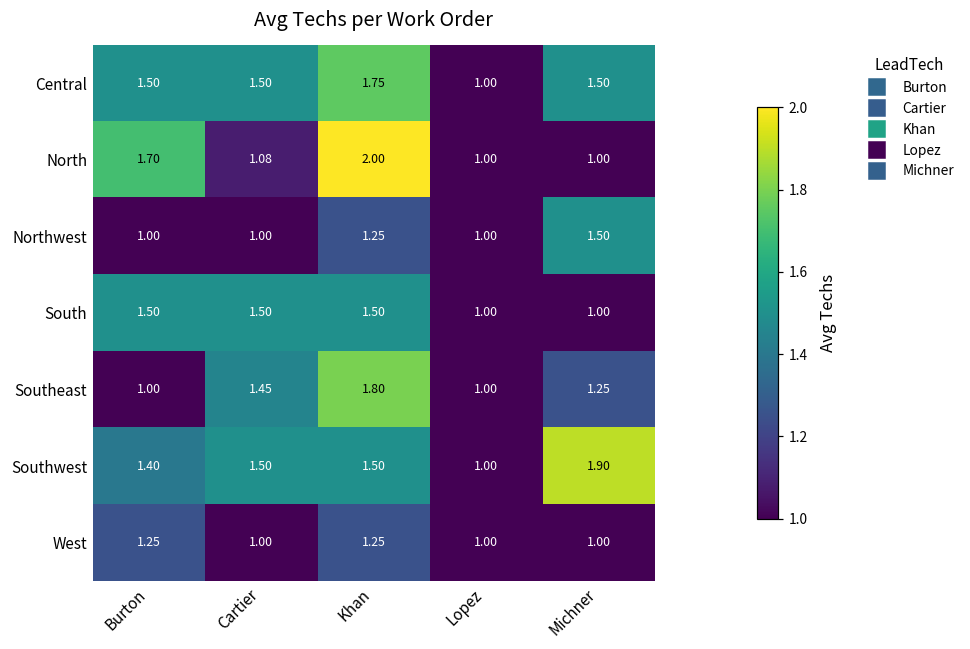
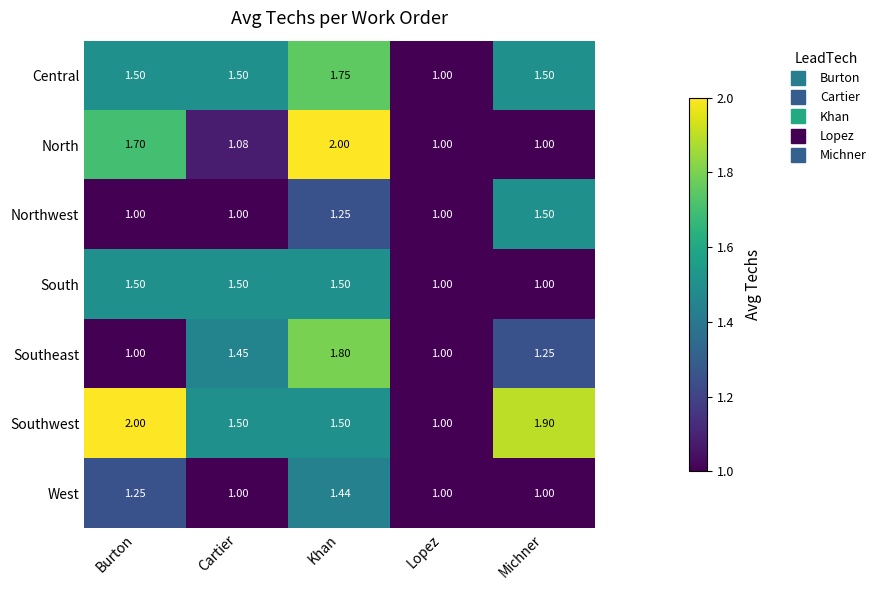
  {
    "Central": {
      "Burton": 1.50,
      "Cartier": 1.50,
      "Khan": 1.75,
      "Lopez": 1.00,
      "Michner": 1.50
    },
    "North": {
      "Burton": 1.70,
      "Cartier": 1.08,
      "Khan": 2.00,
      "Lopez": 1.00,
      "Michner": 1.00
    },
    "Northwest": {
      "Burton": 1.00,
      "Cartier": 1.00,
      "Khan": 1.25,
      "Lopez": 1.00,
      "Michner": 1.50
    },
    "South": {
      "Burton": 1.50,
      "Cartier": 1.50,
      "Khan": 1.50,
      "Lopez": 1.00,
      "Michner": 1.00
    },
    "Southeast": {
      "Burton": 1.00,
      "Cartier": 1.45,
      "Khan": 1.80,
      "Lopez": 1.00,
      "Michner": 1.25
    },
    "Southwest": {
-     "Burton": 1.40,
+     "Burton": 2.00,
      "Cartier": 1.50,
      "Khan": 1.50,
      "Lopez": 1.00,
      "Michner": 1.90
    },
    "West": {
      "Burton": 1.25,
      "Cartier": 1.00,
-     "Khan": 1.25,
+     "Khan": 1.44,
      "Lopez": 1.00,
      "Michner": 1.00
    }
  }
